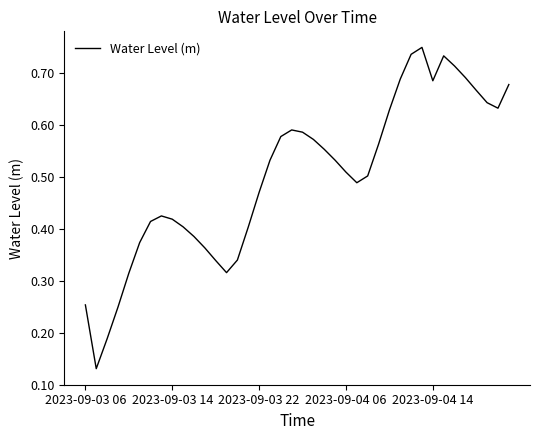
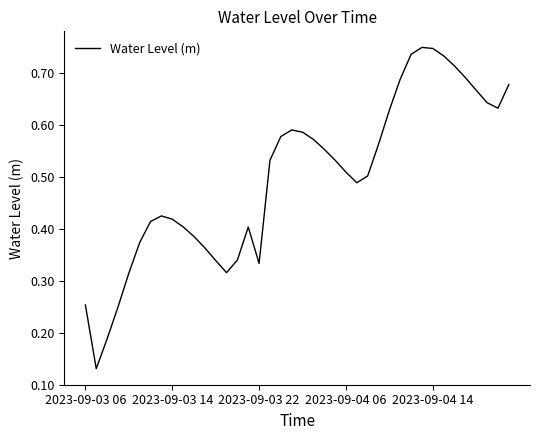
  {
    "2023-09-03 06": 0.25,
    "2023-09-03 14": 0.42,
-   "2023-09-03 22": 0.47,
+   "2023-09-03 22": 0.33,
    "2023-09-04 06": 0.51,
-   "2023-09-04 14": 0.68
+   "2023-09-04 14": 0.75
  }
